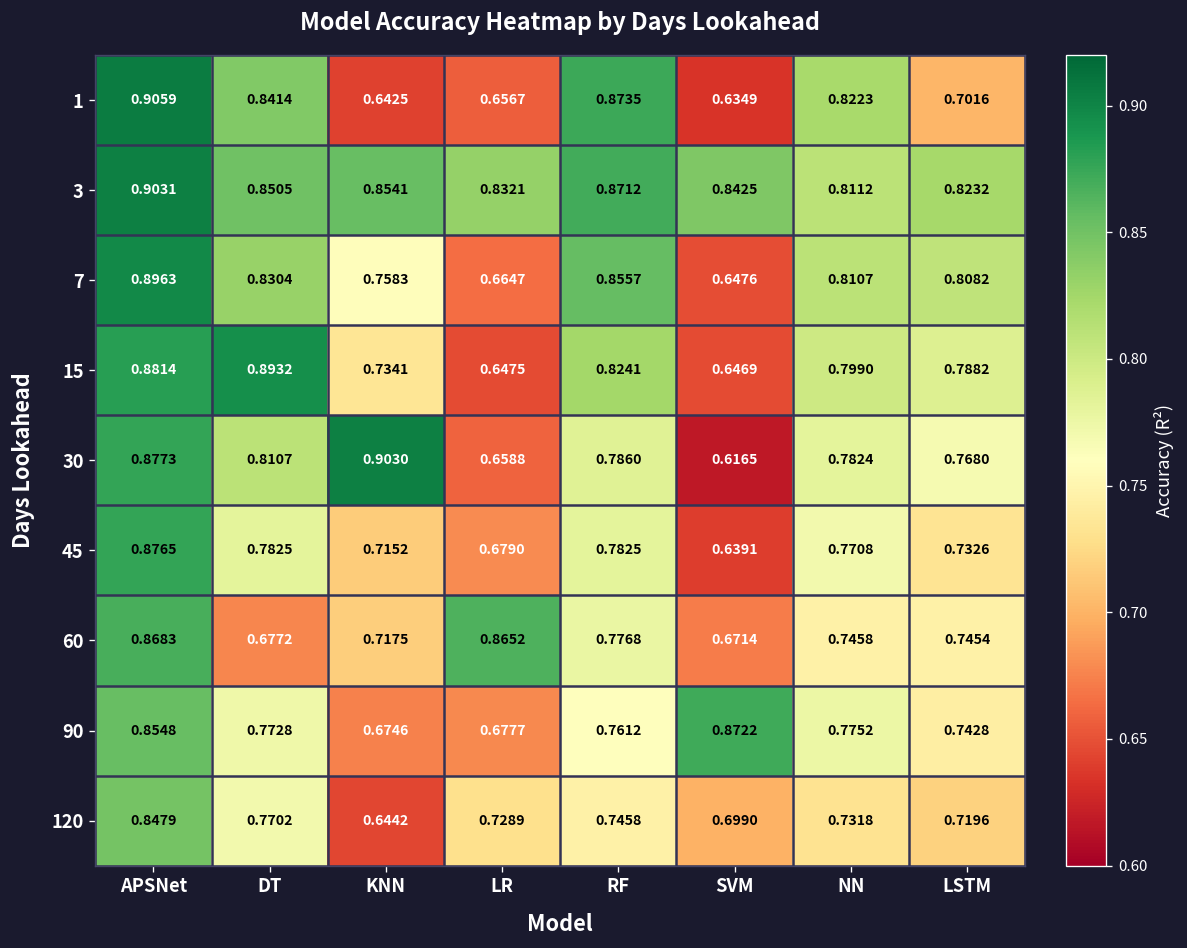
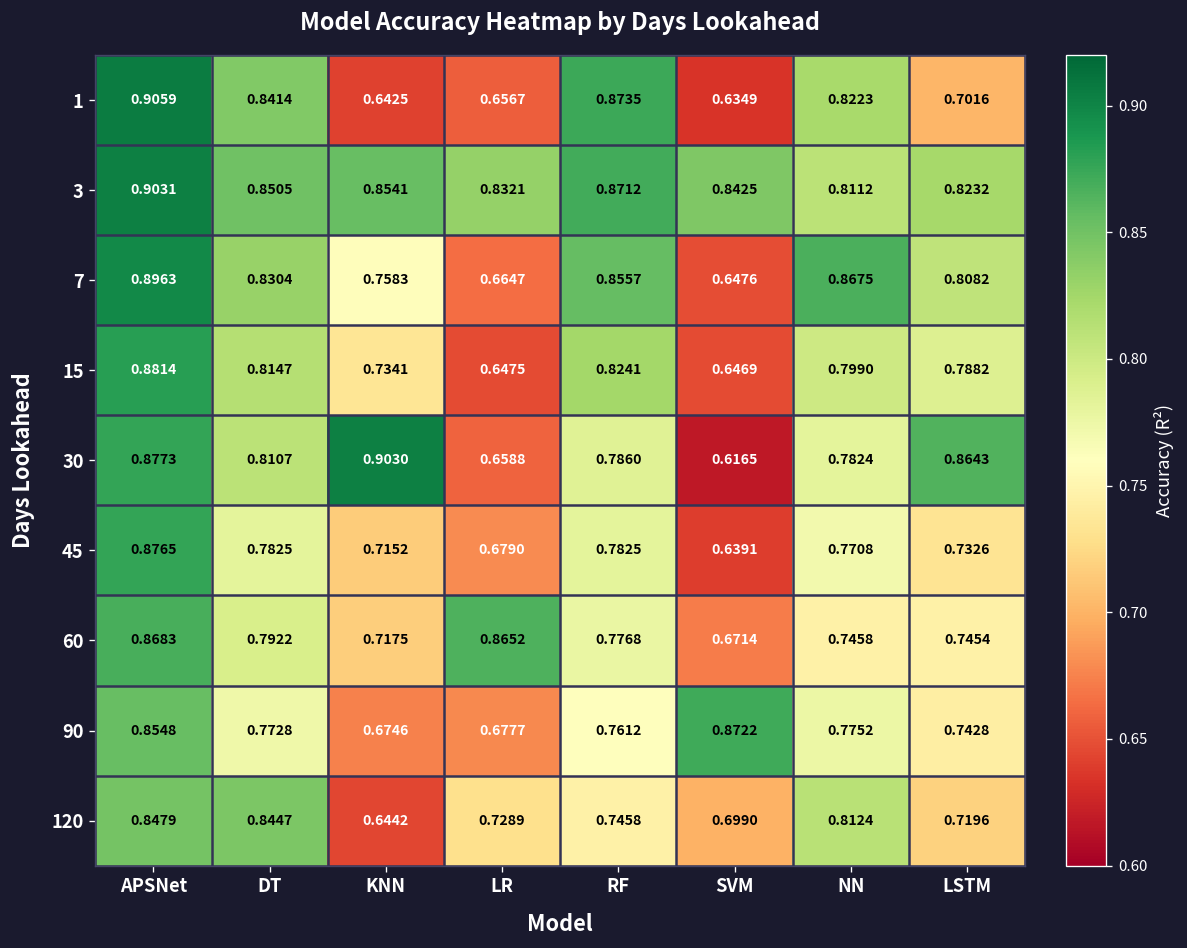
  {
    "1": {
      "APSNet": 0.9059,
      "DT": 0.8414,
      "KNN": 0.6425,
      "LR": 0.6567,
      "RF": 0.8735,
      "SVM": 0.6349,
      "NN": 0.8223,
      "LSTM": 0.7016
    },
    "3": {
      "APSNet": 0.9031,
      "DT": 0.8505,
      "KNN": 0.8541,
      "LR": 0.8321,
      "RF": 0.8712,
      "SVM": 0.8425,
      "NN": 0.8112,
      "LSTM": 0.8232
    },
    "7": {
      "APSNet": 0.8963,
      "DT": 0.8304,
      "KNN": 0.7583,
      "LR": 0.6647,
      "RF": 0.8557,
      "SVM": 0.6476,
-     "NN": 0.8107,
+     "NN": 0.8675,
      "LSTM": 0.8082
    },
    "15": {
      "APSNet": 0.8814,
-     "DT": 0.8932,
+     "DT": 0.8147,
      "KNN": 0.7341,
      "LR": 0.6475,
      "RF": 0.8241,
      "SVM": 0.6469,
      "NN": 0.7990,
      "LSTM": 0.7882
    },
    "30": {
      "APSNet": 0.8773,
      "DT": 0.8107,
      "KNN": 0.9030,
      "LR": 0.6588,
      "RF": 0.7860,
      "SVM": 0.6165,
      "NN": 0.7824,
-     "LSTM": 0.7680
+     "LSTM": 0.8643
    },
    "45": {
      "APSNet": 0.8765,
      "DT": 0.7825,
      "KNN": 0.7152,
      "LR": 0.6790,
      "RF": 0.7825,
      "SVM": 0.6391,
      "NN": 0.7708,
      "LSTM": 0.7326
    },
    "60": {
      "APSNet": 0.8683,
-     "DT": 0.6772,
+     "DT": 0.7922,
      "KNN": 0.7175,
      "LR": 0.8652,
      "RF": 0.7768,
      "SVM": 0.6714,
      "NN": 0.7458,
      "LSTM": 0.7454
    },
    "90": {
      "APSNet": 0.8548,
      "DT": 0.7728,
      "KNN": 0.6746,
      "LR": 0.6777,
      "RF": 0.7612,
      "SVM": 0.8722,
      "NN": 0.7752,
      "LSTM": 0.7428
    },
    "120": {
      "APSNet": 0.8479,
-     "DT": 0.7702,
+     "DT": 0.8447,
      "KNN": 0.6442,
      "LR": 0.7289,
      "RF": 0.7458,
      "SVM": 0.6990,
-     "NN": 0.7318,
+     "NN": 0.8124,
      "LSTM": 0.7196
    }
  }
